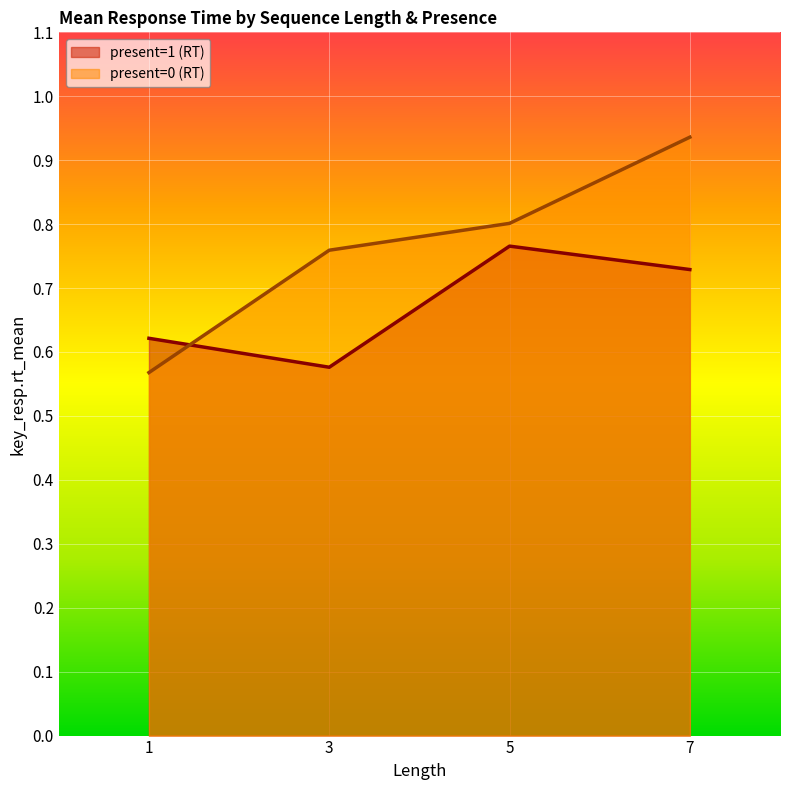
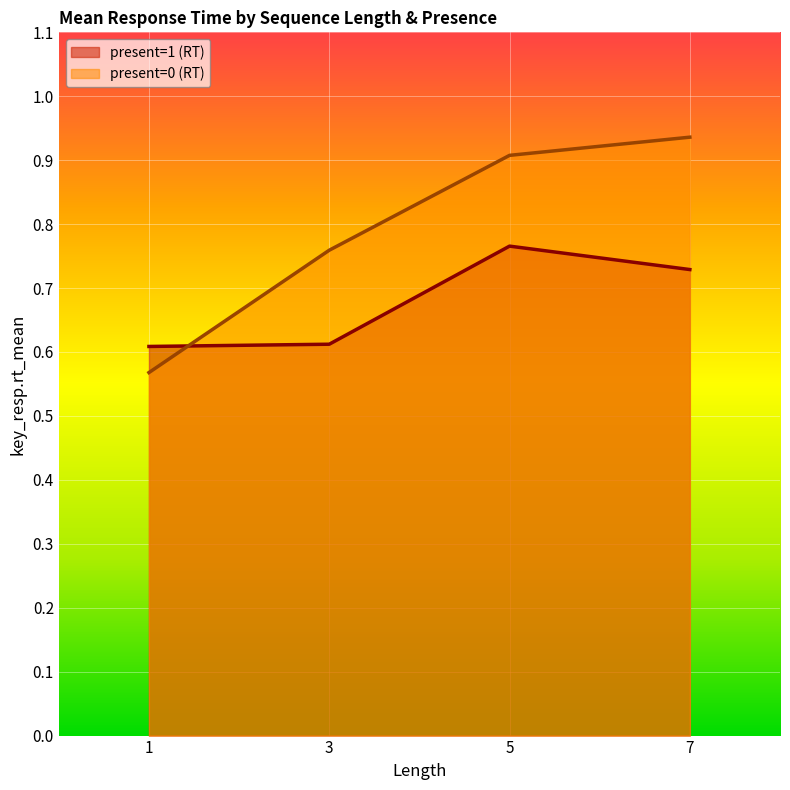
  {
    "present=1 (RT)": {
-     "1": 0.62,
-     "3": 0.58,
+     "1": 0.61,
+     "3": 0.61,
      "5": 0.77,
      "7": 0.73
    },
    "present=0 (RT)": {
      "1": 0.57,
      "3": 0.76,
-     "5": 0.80,
+     "5": 0.91,
      "7": 0.94
    }
  }
